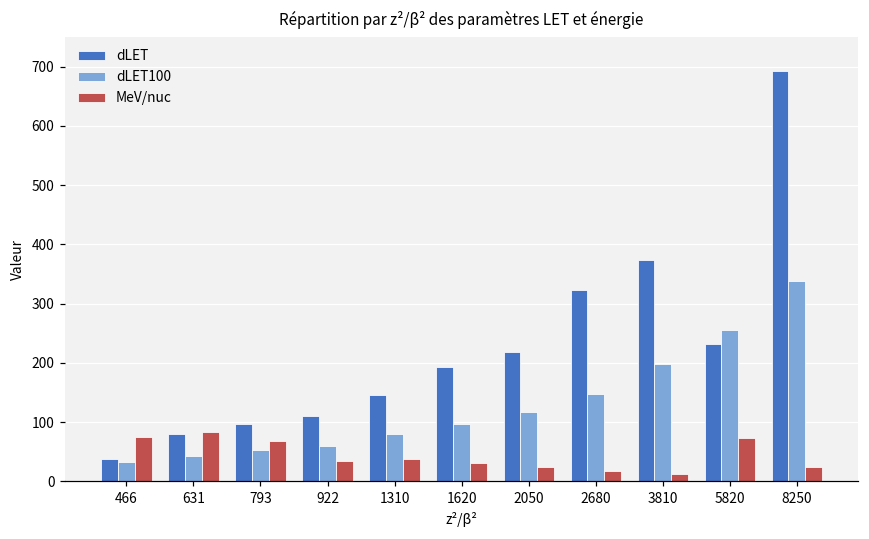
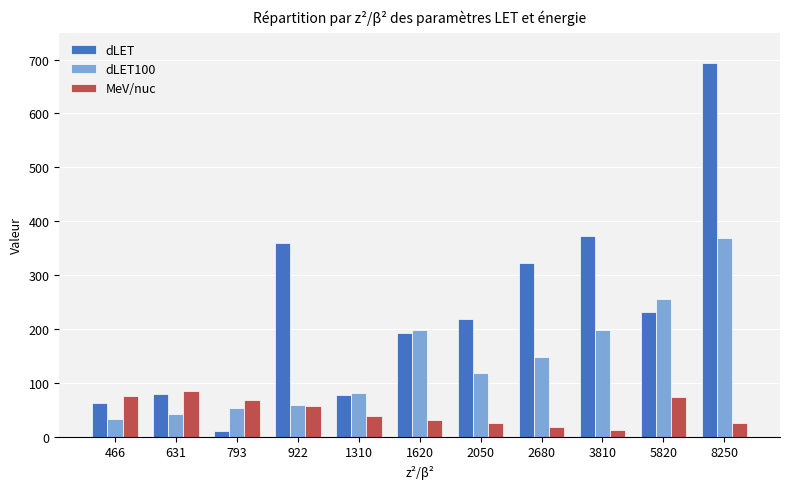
  {
    "dLET": {
-     "466": 40,
+     "466": 60,
      "631": 80,
-     "793": 100,
-     "922": 110,
-     "1310": 150,
+     "793": 10,
+     "922": 360,
+     "1310": 80,
      "1620": 190,
      "2050": 220,
      "2680": 320,
      "3810": 370,
      "5820": 230,
      "8250": 690
    },
    "dLET100": {
      "466": 30,
      "631": 40,
      "793": 50,
      "922": 60,
      "1310": 80,
-     "1620": 100,
+     "1620": 200,
      "2050": 120,
      "2680": 150,
      "3810": 200,
      "5820": 260,
-     "8250": 340
+     "8250": 370
    },
    "MeV/nuc": {
      "466": 70,
      "631": 80,
      "793": 70,
-     "922": 40,
+     "922": 60,
      "1310": 40,
      "1620": 30,
      "2050": 20,
      "2680": 20,
      "3810": 10,
      "5820": 70,
      "8250": 20
    }
  }
